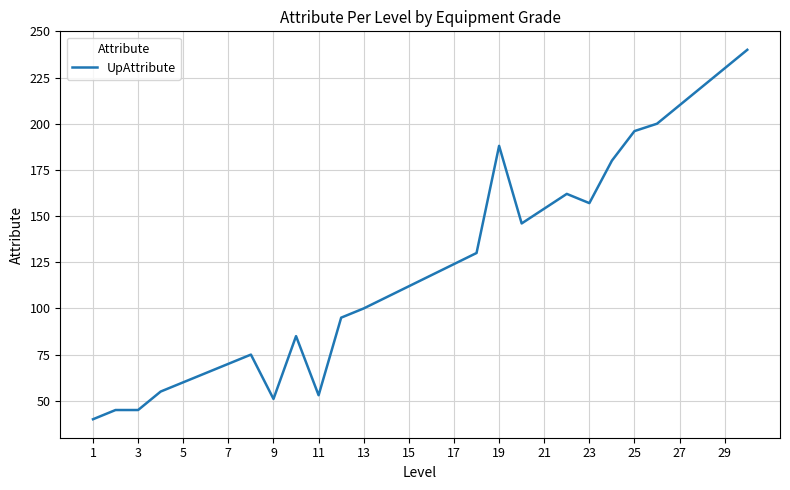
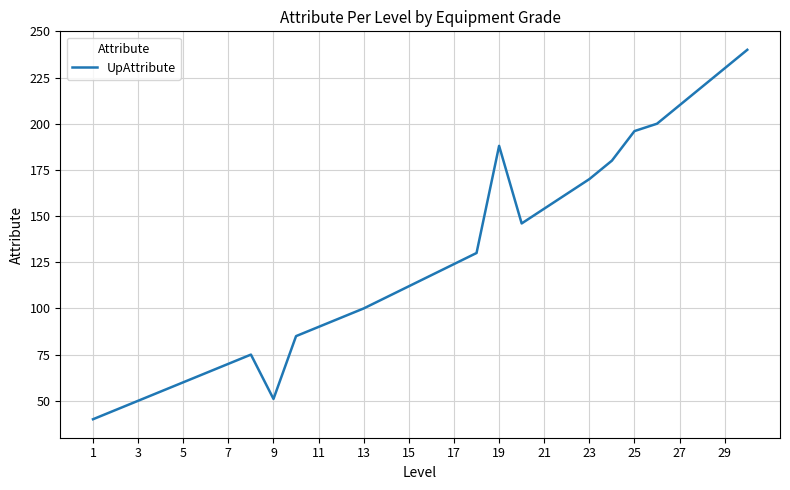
  {
    "1": 40,
-   "3": 45,
+   "3": 50,
    "5": 60,
    "7": 70,
    "9": 51,
-   "11": 53,
+   "11": 90,
    "13": 100,
    "15": 112,
    "17": 124,
    "19": 188,
    "21": 154,
-   "23": 157,
+   "23": 170,
    "25": 196,
    "27": 210,
    "29": 230
  }
